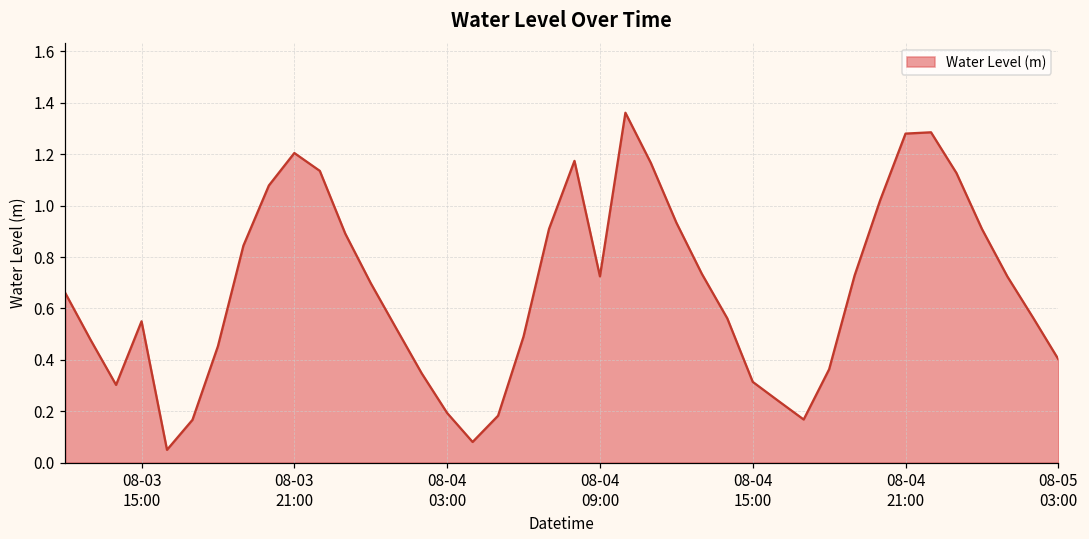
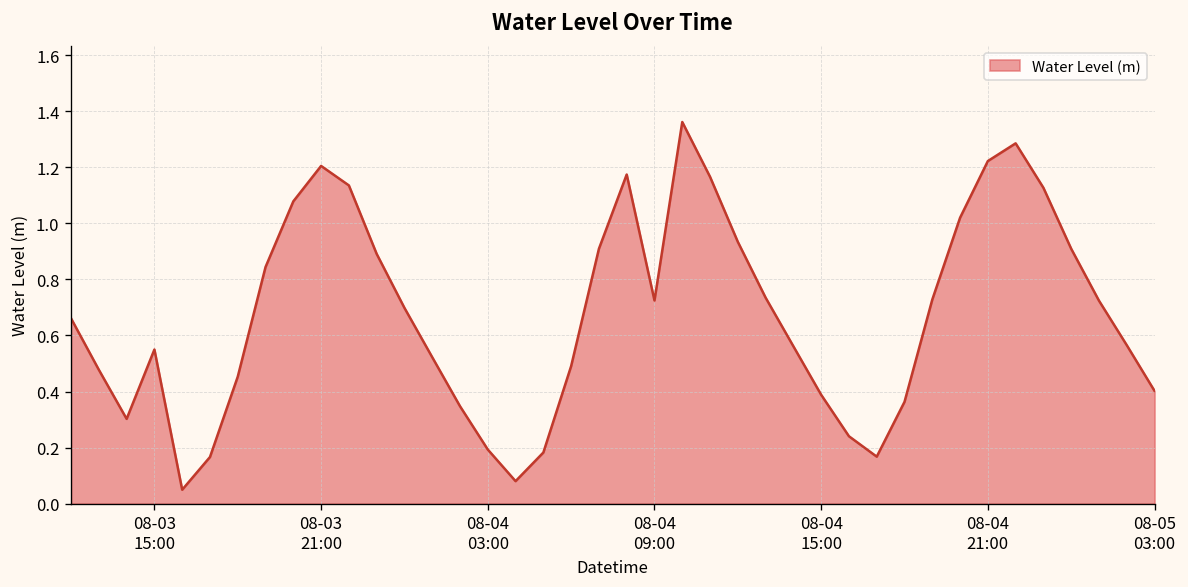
  {
    "08-03 15:00": 0.55,
    "08-03 21:00": 1.20,
    "08-04 03:00": 0.19,
    "08-04 09:00": 0.72,
-   "08-04 15:00": 0.31,
-   "08-04 21:00": 1.28,
+   "08-04 15:00": 0.39,
+   "08-04 21:00": 1.22,
    "08-05 03:00": 0.40
  }
